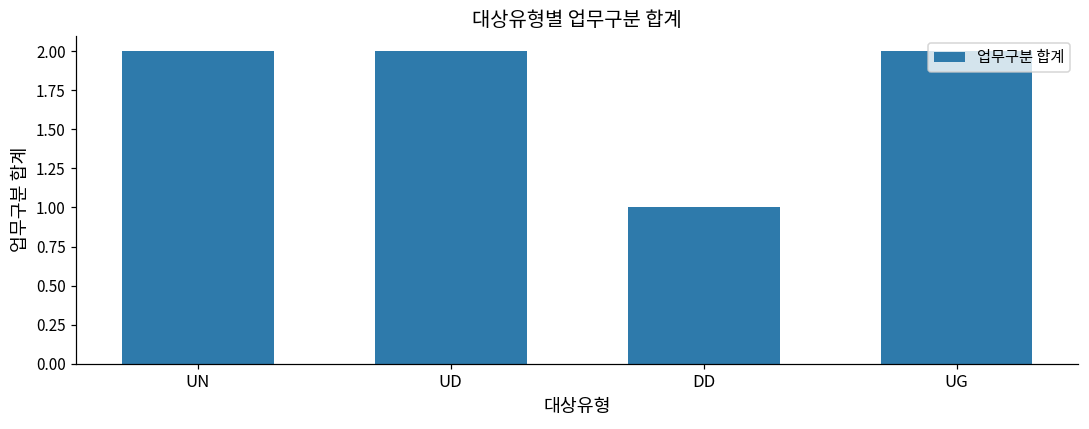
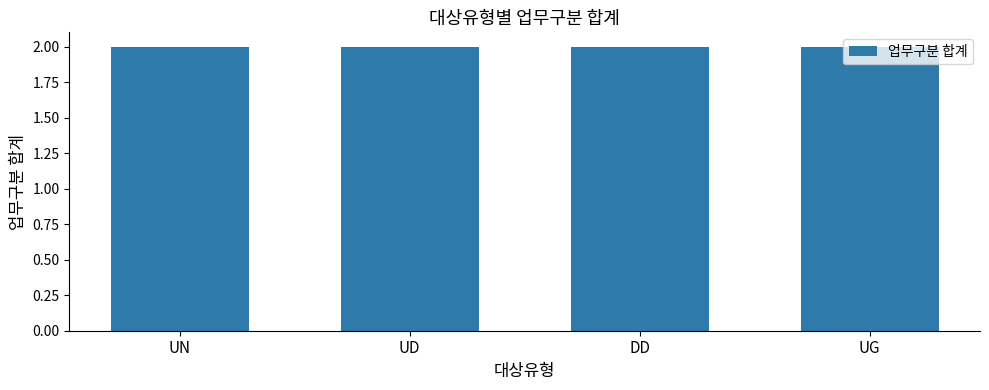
  {
    "UN": 2,
    "UD": 2,
-   "DD": 1
+   "DD": 2
  }
